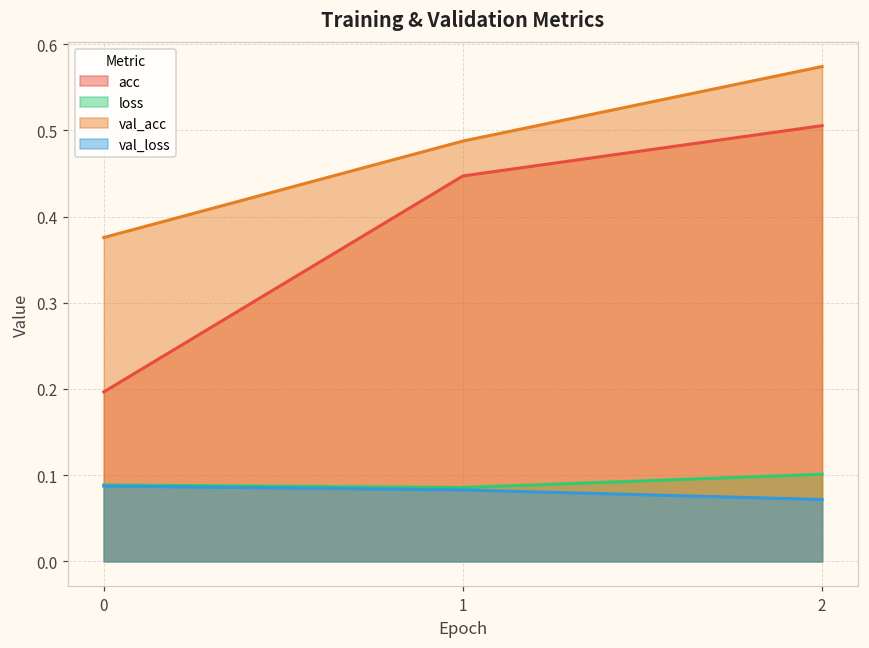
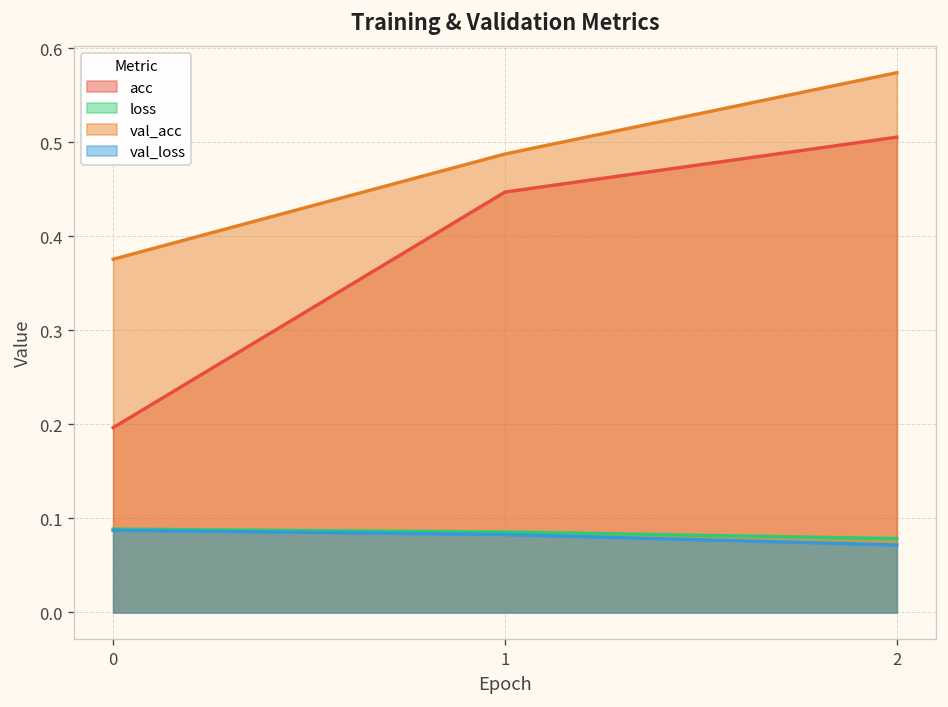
  {
    "loss": {
-     "2": 0.10
+     "2": 0.08
    },
    "val_loss": {
      "2": 0.07
    }
  }
